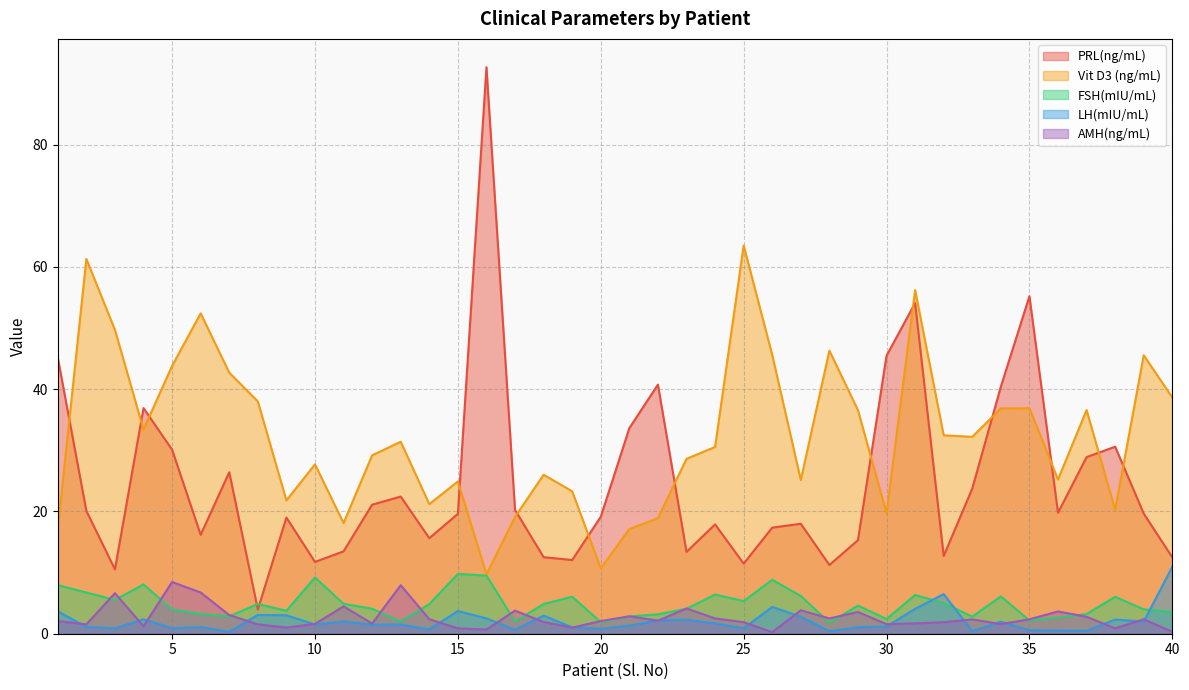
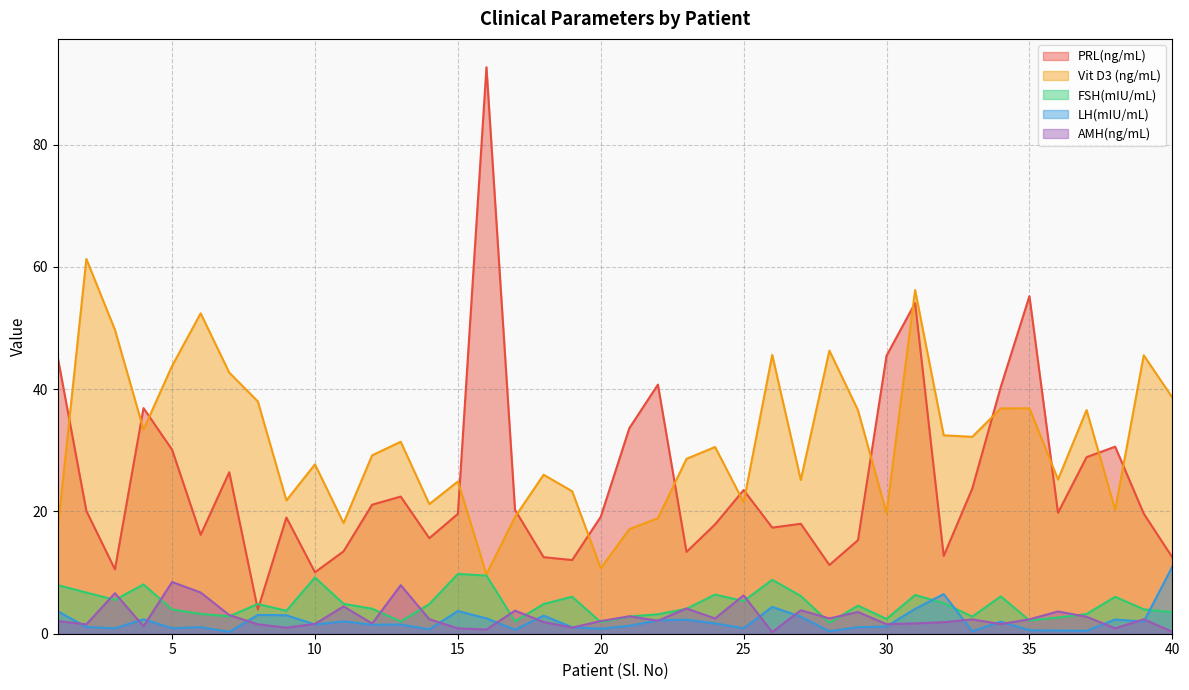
  {
    "PRL(ng/mL)": {
      "5": 30,
-     "10": 12,
+     "10": 10,
      "15": 20,
      "20": 19,
-     "25": 11,
+     "25": 24,
      "30": 45,
      "35": 55,
      "40": 12
    },
    "Vit D3 (ng/mL)": {
      "5": 44,
      "10": 28,
      "15": 25,
      "20": 11,
-     "25": 64,
+     "25": 22,
      "30": 20,
      "35": 37,
      "40": 39
    },
    "FSH(mIU/mL)": {
      "5": 4,
      "10": 9,
      "15": 10,
      "25": 5,
      "30": 2,
      "40": 4
    },
    "LH(mIU/mL)": {
      "5": 1,
      "15": 4,
      "20": 1,
      "25": 1,
      "35": 1,
      "40": 11
    },
    "AMH(ng/mL)": {
      "5": 8,
      "15": 1,
-     "25": 2,
+     "25": 6,
      "40": 0
    }
  }
